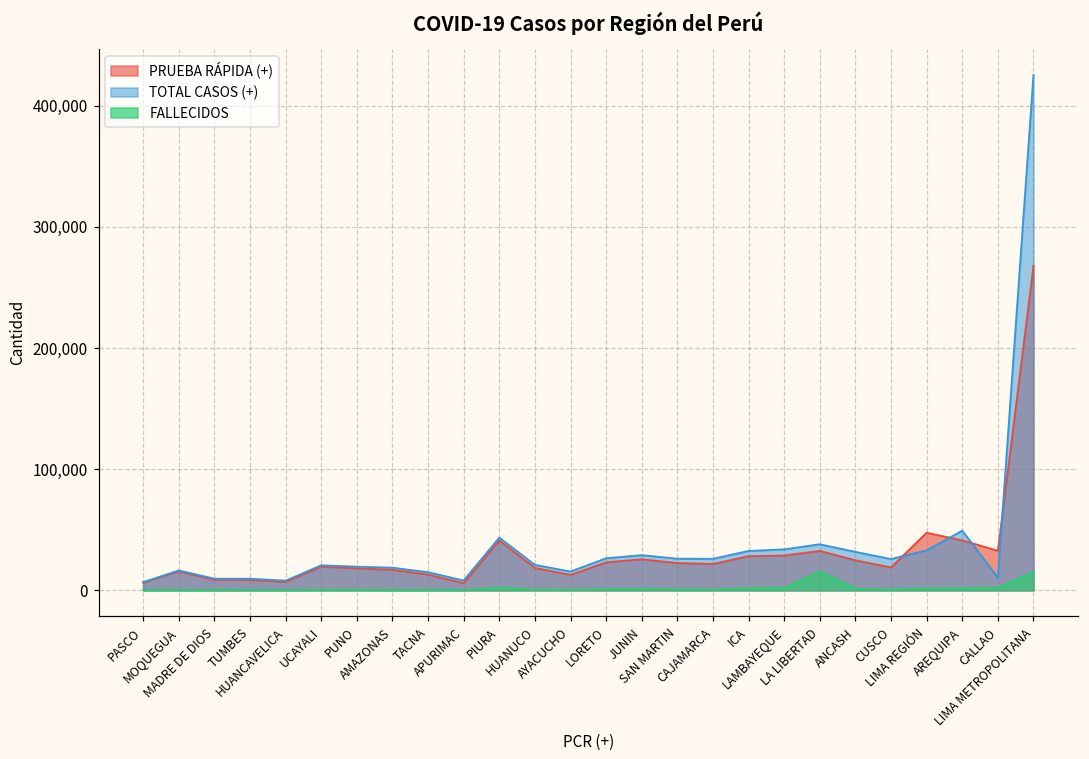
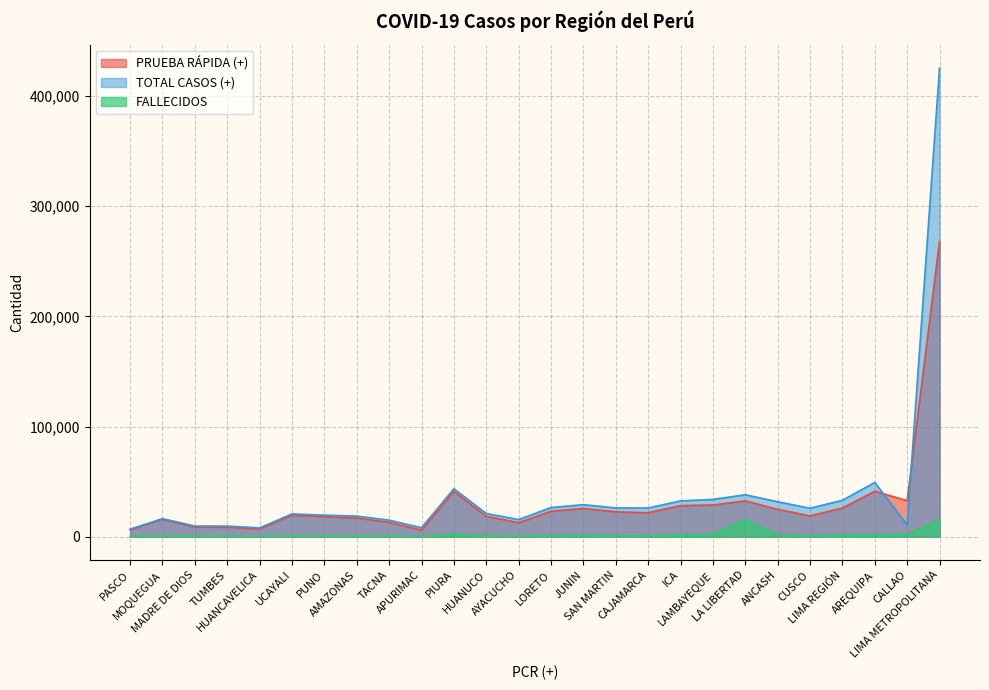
  {
    "PRUEBA RÁPIDA (+)": {
      "PIURA": "41,000",
      "HUANUCO": "19,000",
      "AYACUCHO": "13,000",
      "LORETO": "23,000",
      "JUNIN": "26,000",
      "SAN MARTIN": "23,000",
      "CAJAMARCA": "22,000",
      "ICA": "28,000",
      "LAMBAYEQUE": "29,000",
      "LA LIBERTAD": "33,000",
      "ANCASH": "25,000",
      "CUSCO": "19,000",
-     "LIMA REGIÓN": "48,000",
+     "LIMA REGIÓN": "26,000",
      "AREQUIPA": "41,000",
      "CALLAO": "33,000",
      "LIMA METROPOLITANA": "268,000"
    },
    "TOTAL CASOS (+)": {
      "PIURA": "43,000",
      "HUANUCO": "21,000",
      "AYACUCHO": "16,000",
      "LORETO": "26,000",
      "JUNIN": "29,000",
      "SAN MARTIN": "26,000",
      "CAJAMARCA": "26,000",
      "ICA": "32,000",
      "LAMBAYEQUE": "34,000",
      "LA LIBERTAD": "38,000",
      "ANCASH": "32,000",
      "CUSCO": "26,000",
      "LIMA REGIÓN": "33,000",
      "AREQUIPA": "49,000",
      "CALLAO": "10,000",
      "LIMA METROPOLITANA": "425,000"
    },
    "FALLECIDOS": {
      "PASCO": "0",
      "MOQUEGUA": "0",
      "MADRE DE DIOS": "0",
      "TUMBES": "0",
      "HUANCAVELICA": "0",
      "UCAYALI": "0",
      "PUNO": "0",
      "AMAZONAS": "0",
      "TACNA": "0",
      "APURIMAC": "0",
      "PIURA": "2,000",
      "HUANUCO": "1,000",
      "AYACUCHO": "0",
      "LORETO": "1,000",
      "JUNIN": "1,000",
      "SAN MARTIN": "1,000",
      "CAJAMARCA": "1,000",
      "ICA": "2,000",
      "LAMBAYEQUE": "2,000",
      "LA LIBERTAD": "16,000",
      "ANCASH": "2,000",
      "CUSCO": "1,000",
      "LIMA REGIÓN": "2,000",
      "AREQUIPA": "2,000",
      "CALLAO": "2,000",
      "LIMA METROPOLITANA": "15,000"
    }
  }
